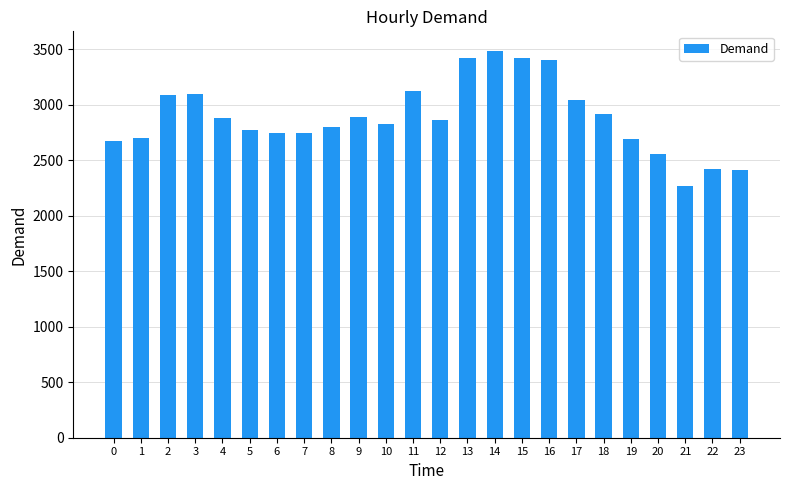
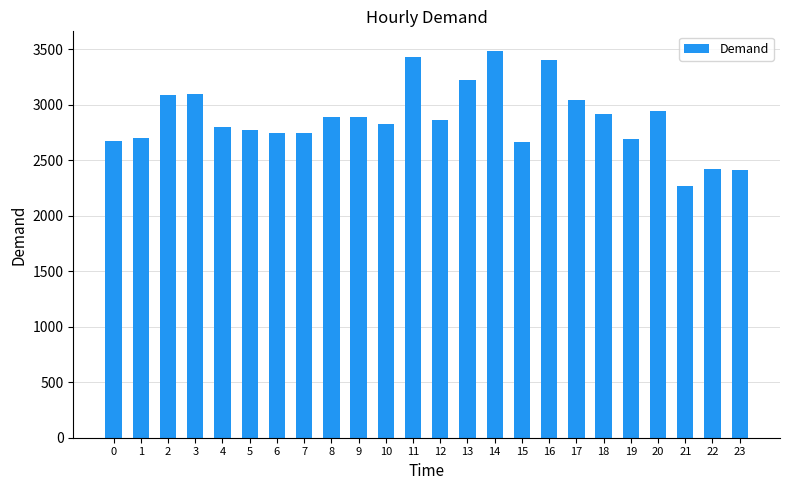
  {
    "0": 2670,
    "1": 2700,
    "2": 3090,
    "3": 3090,
-   "4": 2880,
+   "4": 2800,
    "5": 2770,
    "6": 2740,
    "7": 2750,
-   "8": 2800,
+   "8": 2890,
    "9": 2890,
    "10": 2820,
-   "11": 3120,
+   "11": 3430,
    "12": 2860,
-   "13": 3420,
+   "13": 3220,
    "14": 3490,
-   "15": 3420,
+   "15": 2670,
    "16": 3400,
    "17": 3040,
    "18": 2910,
    "19": 2690,
-   "20": 2560,
+   "20": 2940,
    "21": 2260,
    "22": 2420,
    "23": 2410
  }
